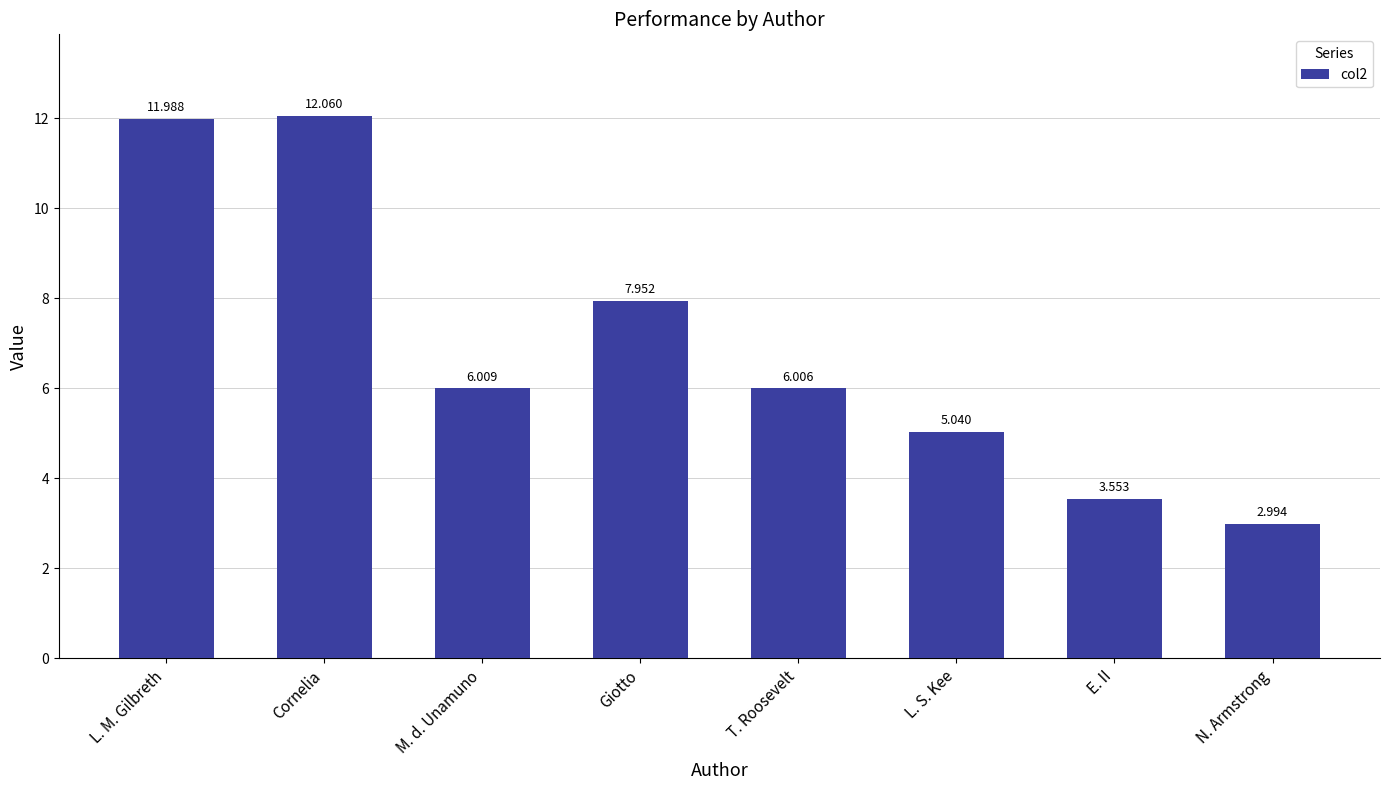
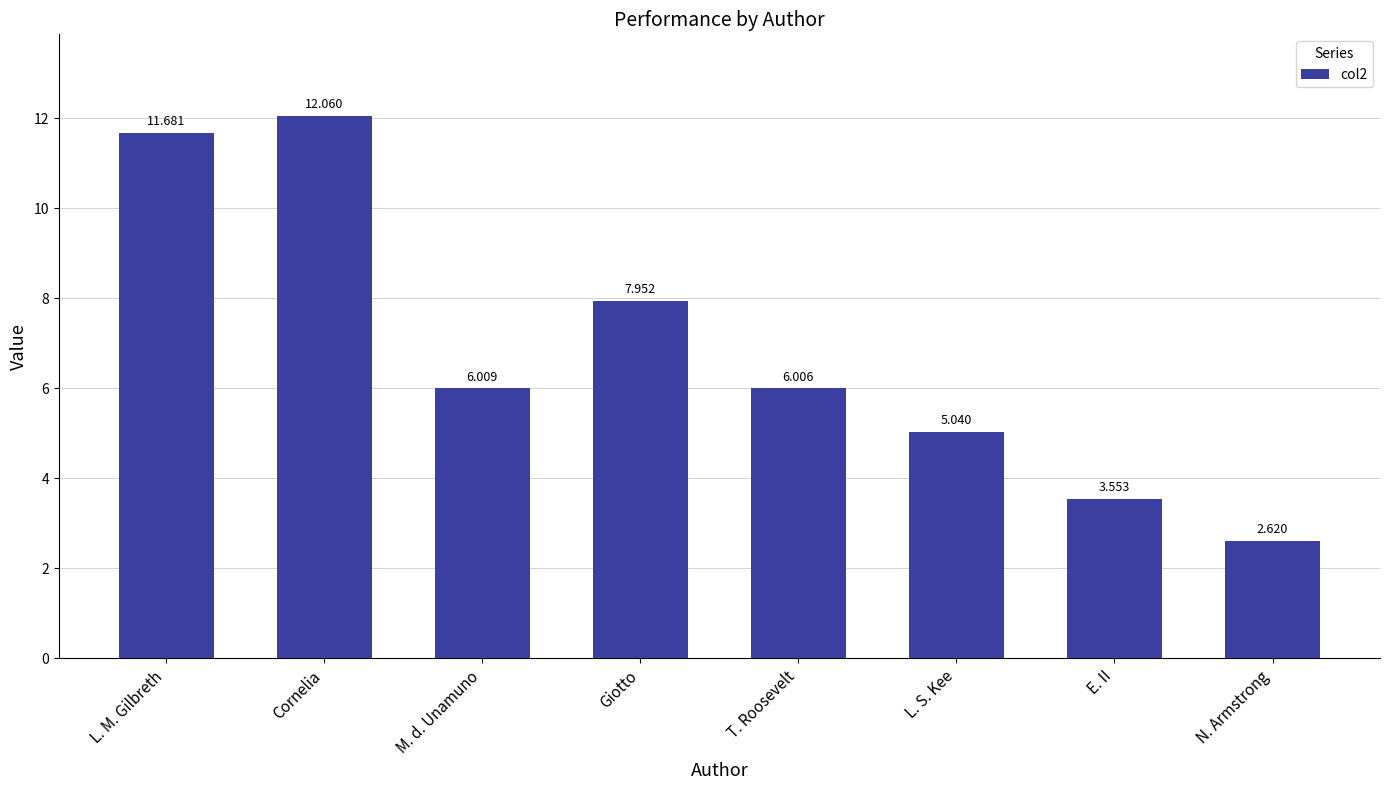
  {
-   "L. M. Gilbreth": 11.988,
+   "L. M. Gilbreth": 11.681,
    "Cornelia": 12.060,
    "M. d. Unamuno": 6.009,
    "Giotto": 7.952,
    "T. Roosevelt": 6.006,
    "L. S. Kee": 5.040,
    "E. II": 3.553,
-   "N. Armstrong": 2.994
+   "N. Armstrong": 2.620
  }
